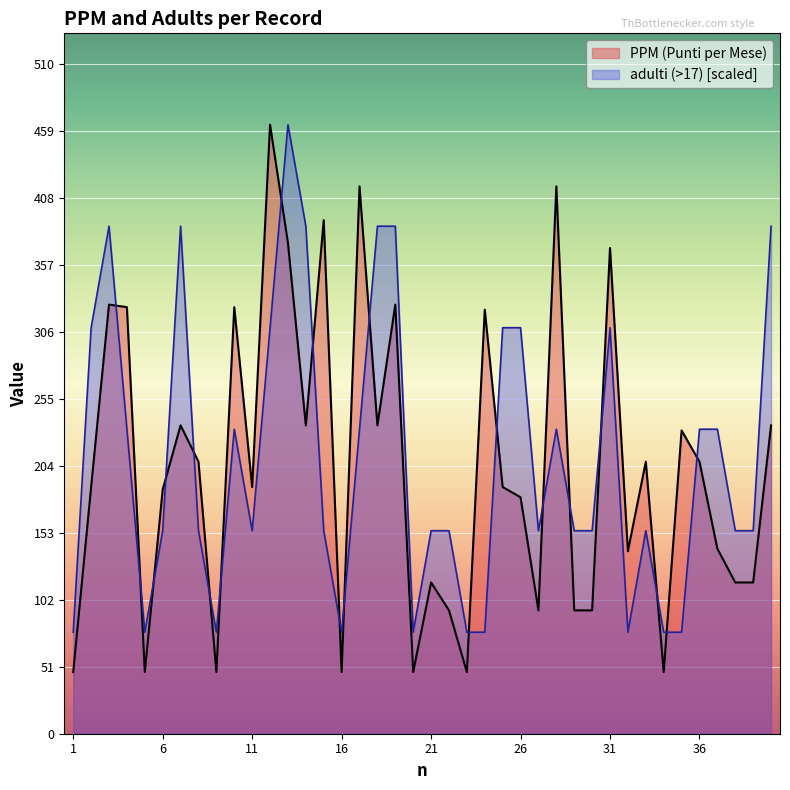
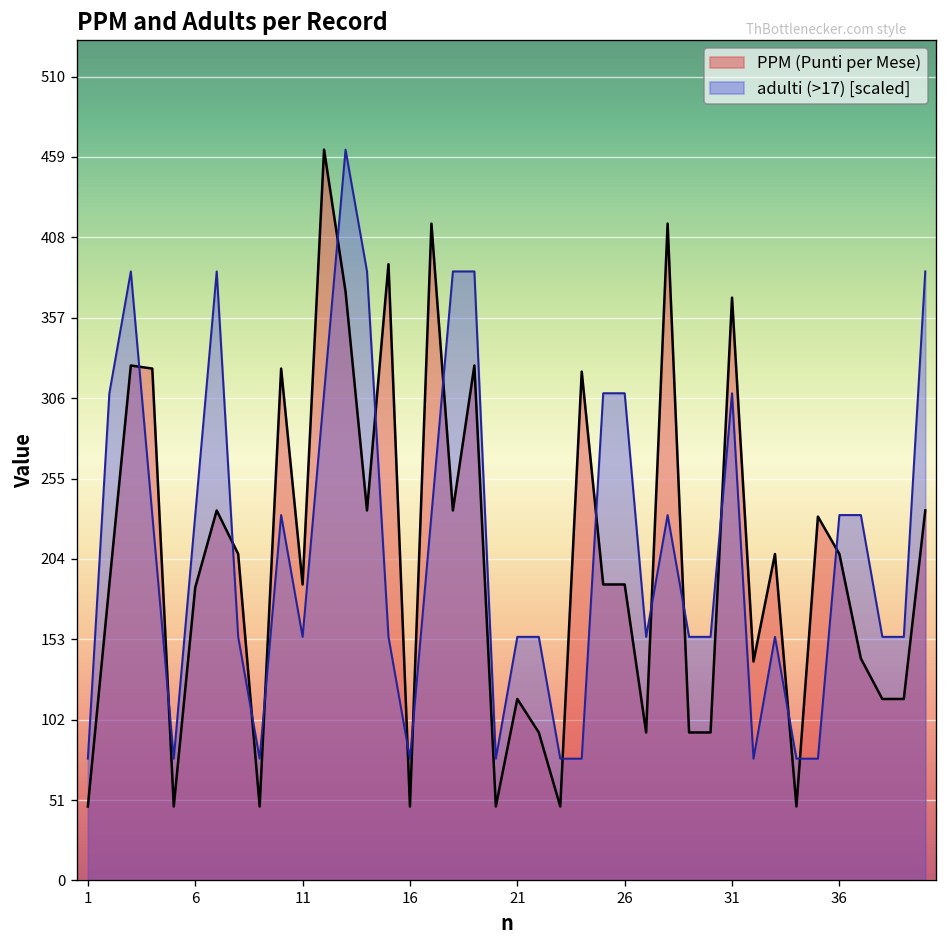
  {
    "PPM (Punti per Mese)": {
      "1": 47,
      "6": 186,
      "11": 188,
      "16": 47,
      "21": 115,
-     "26": 180,
+     "26": 188,
      "31": 370,
      "36": 207
    },
    "adulti (>17) [scaled]": {
      "1": 77,
-     "6": 154,
+     "6": 232,
      "11": 154,
      "16": 77,
      "21": 154,
      "26": 309,
      "31": 309,
      "36": 232
    }
  }
